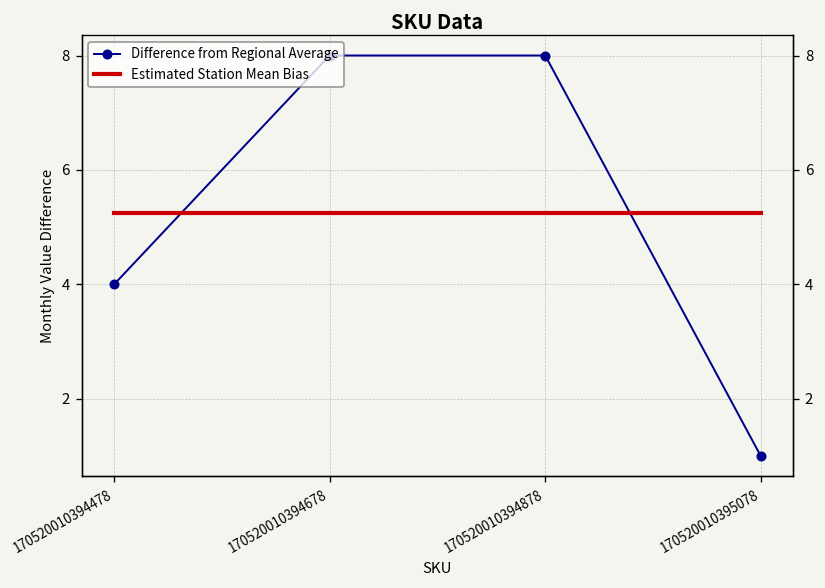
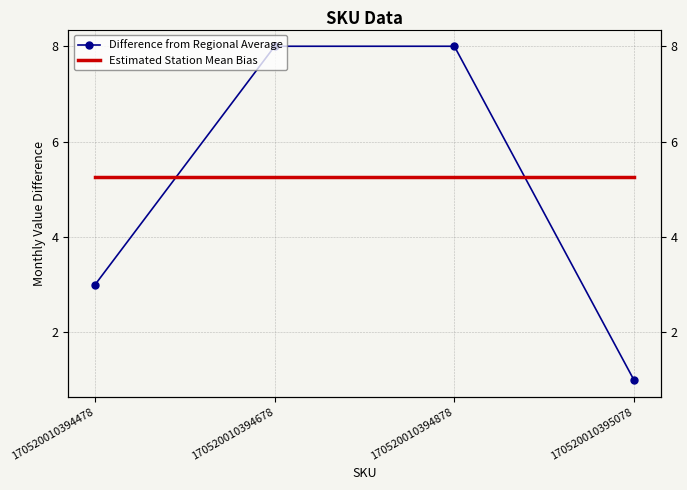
  {
    "Difference from Regional Average": {
-     "170520010394478": 4,
+     "170520010394478": 3,
      "170520010394878": 8,
      "170520010395078": 1
    },
    "Estimated Station Mean Bias": {
      "170520010394478": 5.3,
      "170520010394678": 5.3,
      "170520010394878": 5.3,
      "170520010395078": 5.3
    }
  }
